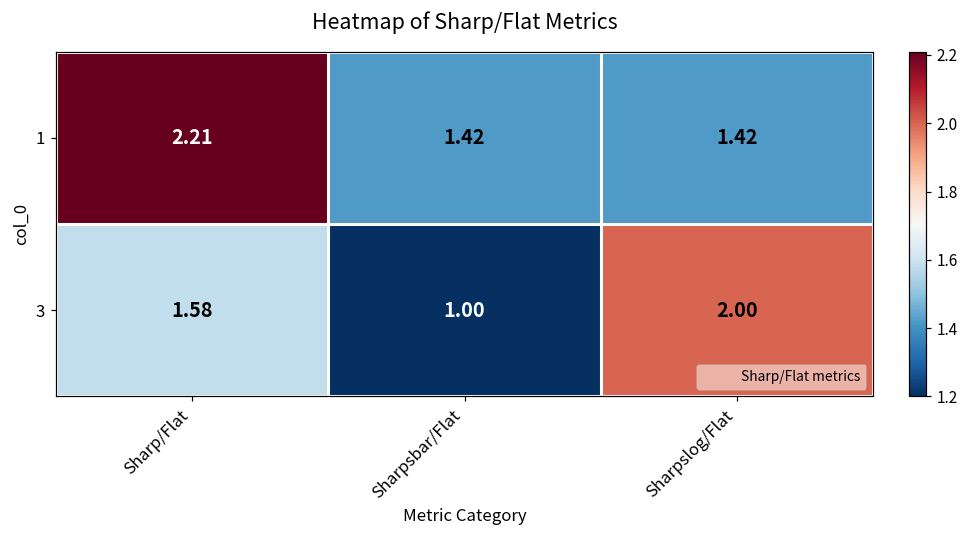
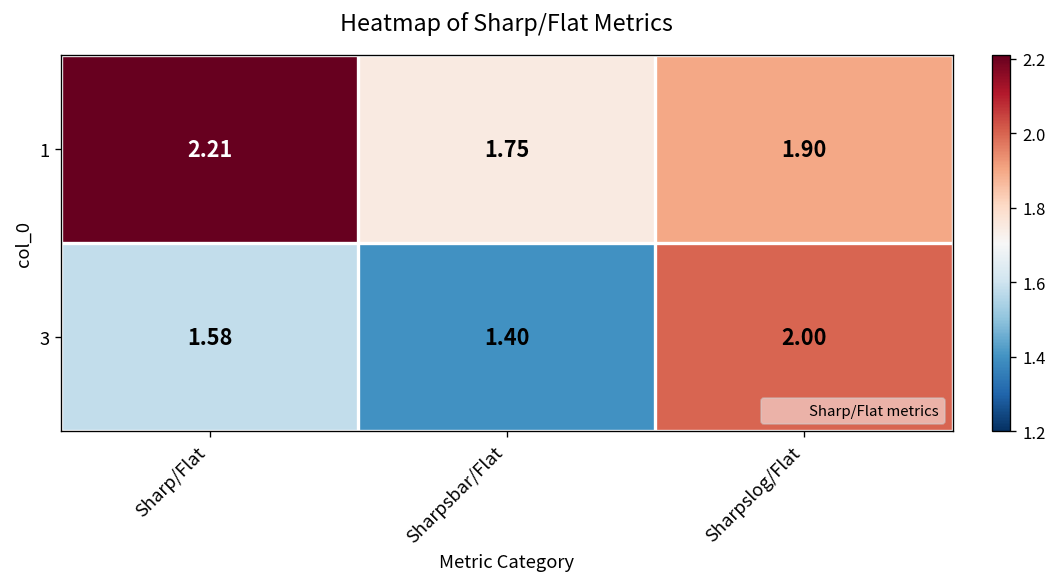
  {
    "1": {
      "Sharp/Flat": 2.21,
-     "Sharpsbar/Flat": 1.42,
-     "Sharpslog/Flat": 1.42
+     "Sharpsbar/Flat": 1.75,
+     "Sharpslog/Flat": 1.90
    },
    "3": {
      "Sharp/Flat": 1.58,
-     "Sharpsbar/Flat": 1.00,
+     "Sharpsbar/Flat": 1.40,
      "Sharpslog/Flat": 2.00
    }
  }
